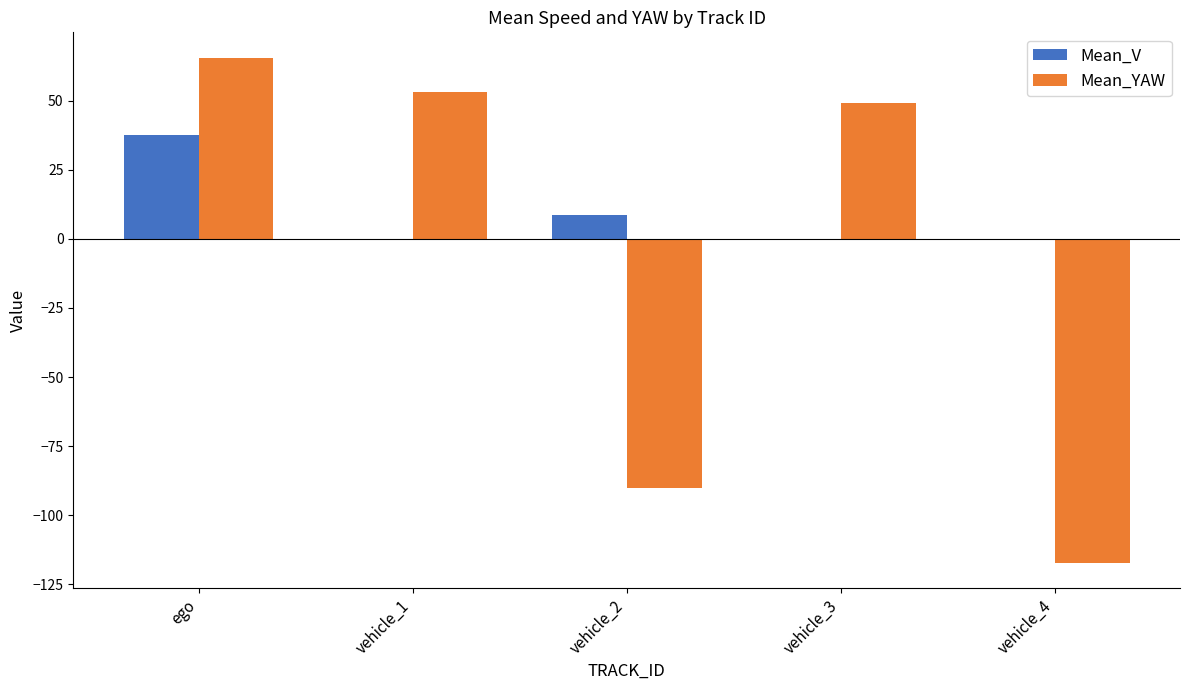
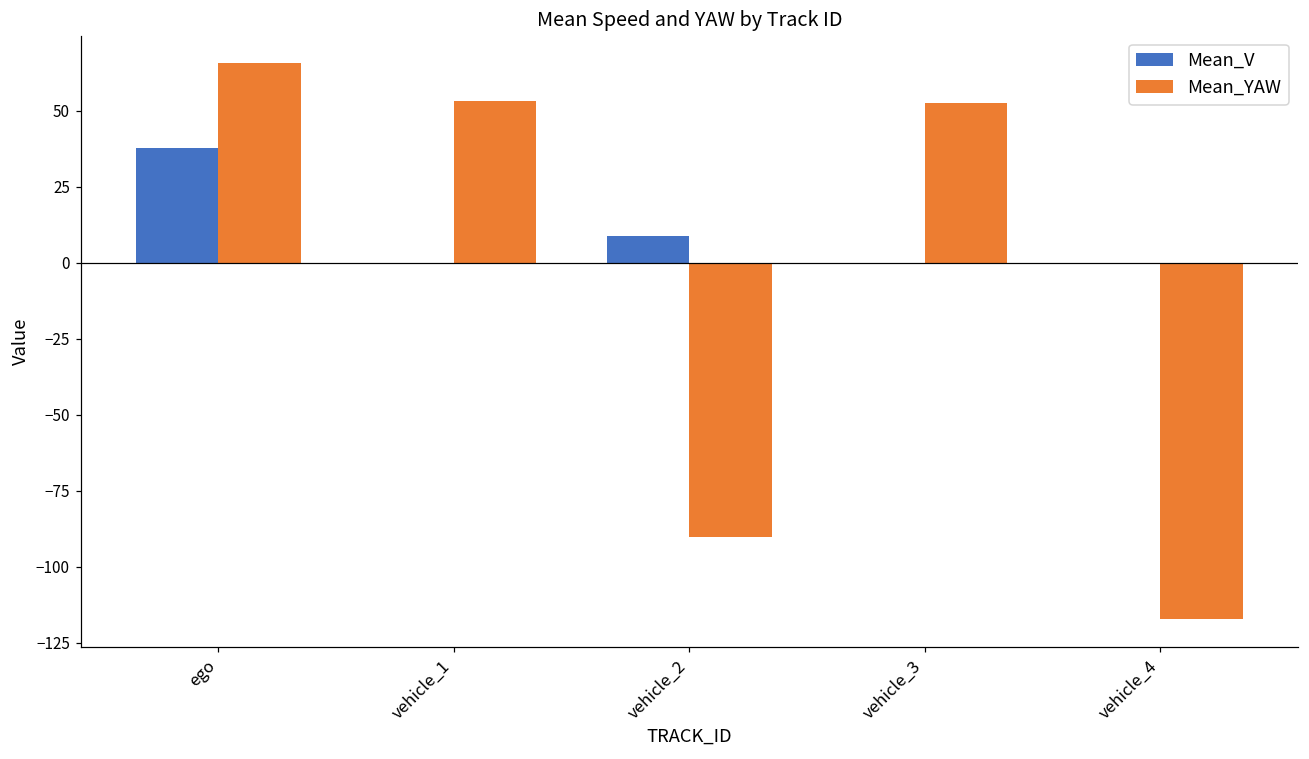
  {
    "Mean_V": {
      "ego": 38,
      "vehicle_1": 0,
      "vehicle_2": 9,
      "vehicle_3": 0,
      "vehicle_4": 0
    },
    "Mean_YAW": {
      "ego": 66,
      "vehicle_1": 53,
      "vehicle_2": -90,
-     "vehicle_3": 49,
+     "vehicle_3": 52,
      "vehicle_4": -117
    }
  }
